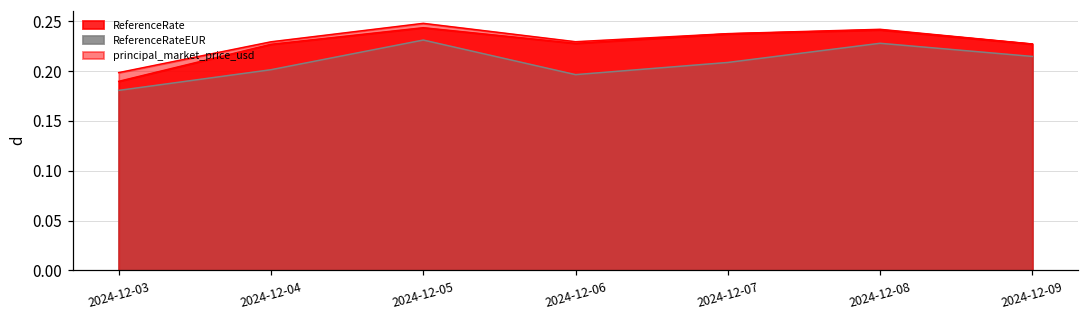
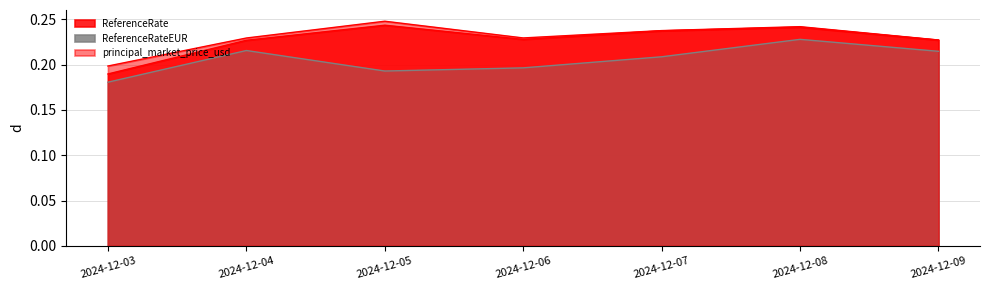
  {
    "ReferenceRateEUR": {
      "2024-12-03": 0.18,
-     "2024-12-04": 0.20,
-     "2024-12-05": 0.23,
+     "2024-12-04": 0.22,
+     "2024-12-05": 0.19,
      "2024-12-06": 0.20,
      "2024-12-07": 0.21,
      "2024-12-08": 0.23,
      "2024-12-09": 0.21
    }
  }
